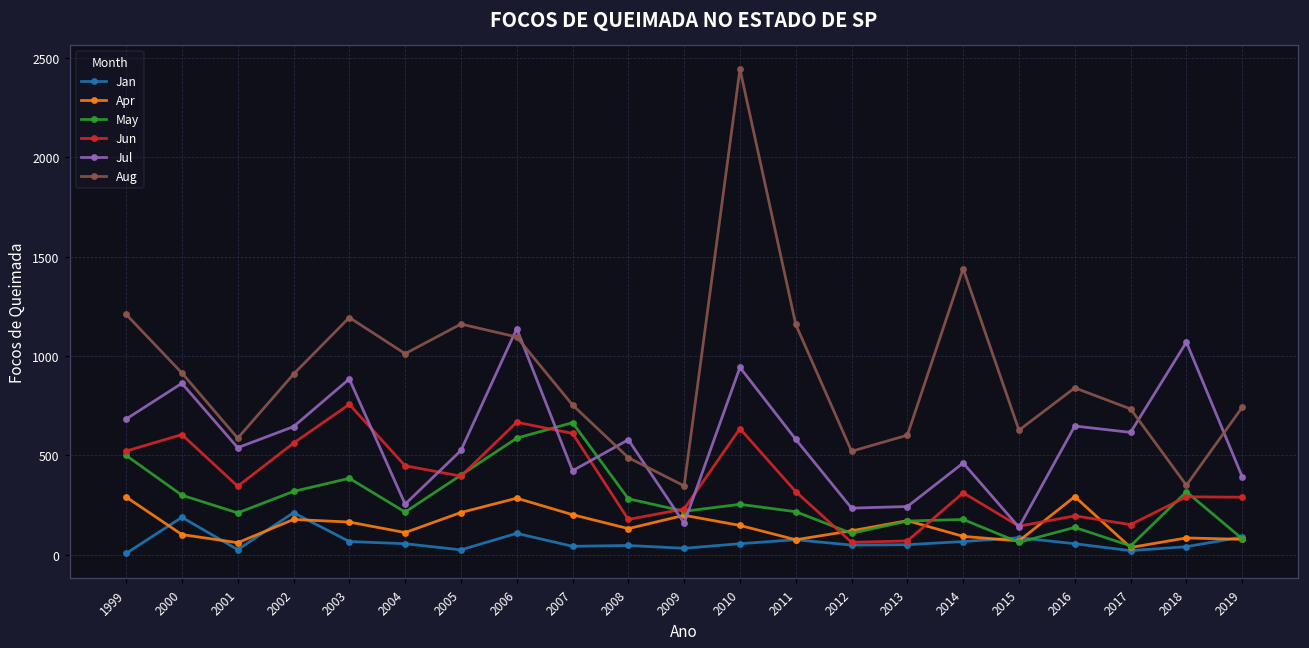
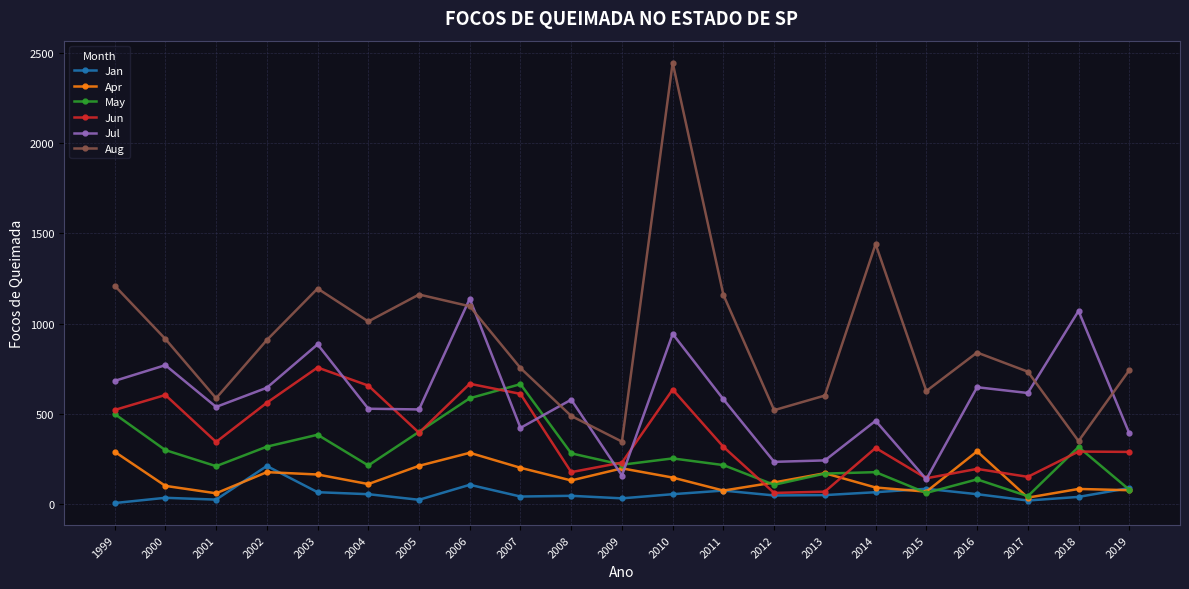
  {
    "Jan": {
      "1999": 10,
-     "2000": 190,
+     "2000": 40,
      "2001": 30,
      "2002": 210,
      "2003": 70,
      "2004": 60,
      "2005": 30,
      "2006": 110,
      "2007": 40,
      "2008": 50,
      "2009": 30,
      "2010": 60,
      "2012": 50,
      "2013": 50,
      "2014": 70,
      "2015": 90,
      "2016": 60,
      "2017": 20,
      "2018": 40
    },
    "Apr": {
      "1999": 290,
      "2000": 100,
      "2001": 60,
      "2002": 180,
      "2003": 170,
      "2004": 110,
      "2005": 210,
      "2006": 290,
      "2007": 200,
      "2008": 130,
      "2009": 200,
      "2010": 150,
      "2014": 90,
      "2016": 290,
      "2018": 90
    },
    "May": {
      "1999": 500,
      "2000": 300,
      "2001": 210,
      "2002": 320,
      "2003": 390,
      "2004": 220,
      "2006": 590,
      "2007": 670,
      "2008": 280,
      "2010": 250,
      "2011": 220,
      "2014": 180,
      "2016": 140,
      "2018": 320
    },
    "Jun": {
      "1999": 520,
      "2000": 610,
      "2001": 350,
      "2002": 560,
      "2003": 760,
-     "2004": 450,
+     "2004": 660,
      "2006": 670,
      "2007": 610,
      "2008": 180,
      "2010": 640,
      "2011": 320,
      "2012": 60,
      "2013": 70,
      "2014": 310,
      "2016": 200,
      "2017": 150,
      "2018": 290,
      "2019": 290
    },
    "Jul": {
      "1999": 680,
-     "2000": 860,
+     "2000": 770,
      "2001": 540,
      "2002": 650,
      "2003": 890,
-     "2004": 260,
+     "2004": 530,
      "2005": 530,
      "2006": 1140,
      "2007": 420,
      "2008": 580,
      "2009": 160,
      "2010": 940,
      "2011": 580,
      "2012": 240,
      "2013": 240,
      "2014": 460,
      "2016": 650,
      "2017": 620,
      "2018": 1070,
      "2019": 390
    },
    "Aug": {
      "1999": 1210,
      "2000": 920,
      "2001": 590,
      "2002": 910,
      "2003": 1190,
      "2004": 1010,
      "2005": 1160,
      "2006": 1100,
      "2007": 750,
      "2008": 490,
      "2009": 350,
      "2010": 2440,
      "2011": 1160,
      "2012": 520,
      "2013": 600,
      "2014": 1440,
      "2015": 630,
      "2016": 840,
      "2017": 730,
      "2018": 350,
      "2019": 740
    }
  }
